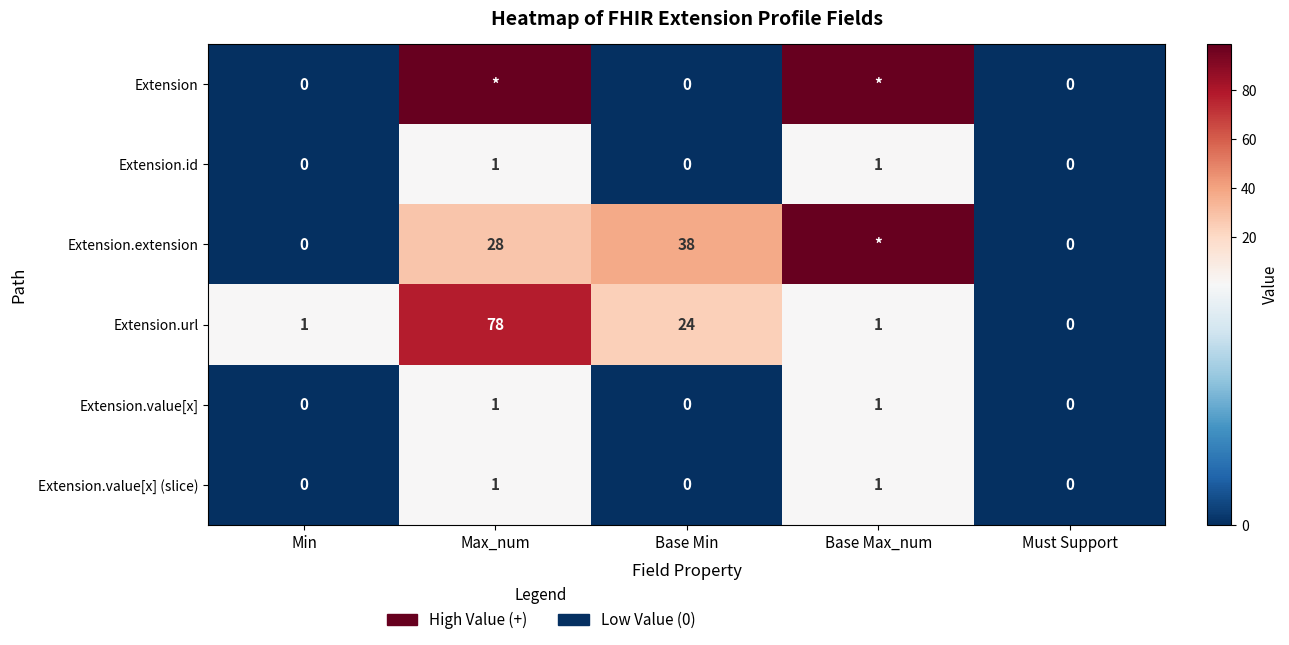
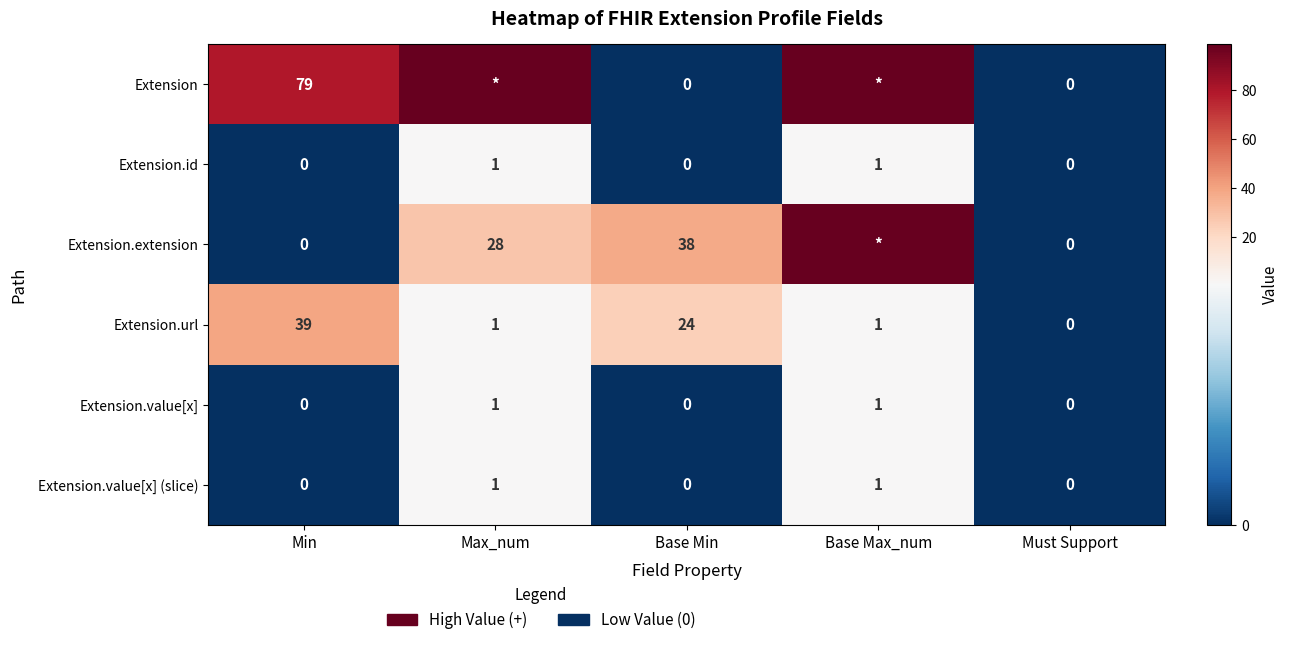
  {
    "Extension": {
-     "Min": 0,
+     "Min": 79,
      "Base Min": 0,
      "Must Support": 0
    },
    "Extension.id": {
      "Min": 0,
      "Max_num": 1,
      "Base Min": 0,
      "Base Max_num": 1,
      "Must Support": 0
    },
    "Extension.extension": {
      "Min": 0,
      "Max_num": 28,
      "Base Min": 38,
      "Must Support": 0
    },
    "Extension.url": {
-     "Min": 1,
-     "Max_num": 78,
+     "Min": 39,
+     "Max_num": 1,
      "Base Min": 24,
      "Base Max_num": 1,
      "Must Support": 0
    },
    "Extension.value[x]": {
      "Min": 0,
      "Max_num": 1,
      "Base Min": 0,
      "Base Max_num": 1,
      "Must Support": 0
    },
    "Extension.value[x] (slice)": {
      "Min": 0,
      "Max_num": 1,
      "Base Min": 0,
      "Base Max_num": 1,
      "Must Support": 0
    }
  }
